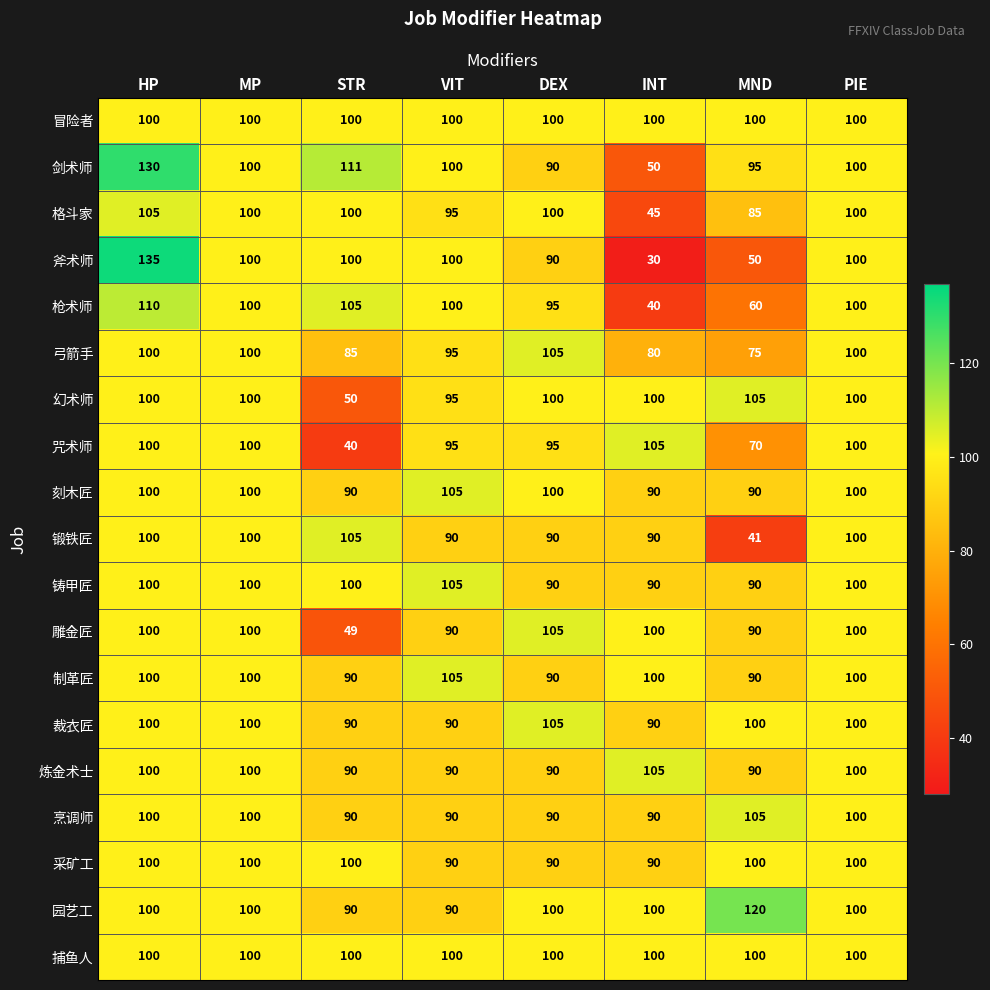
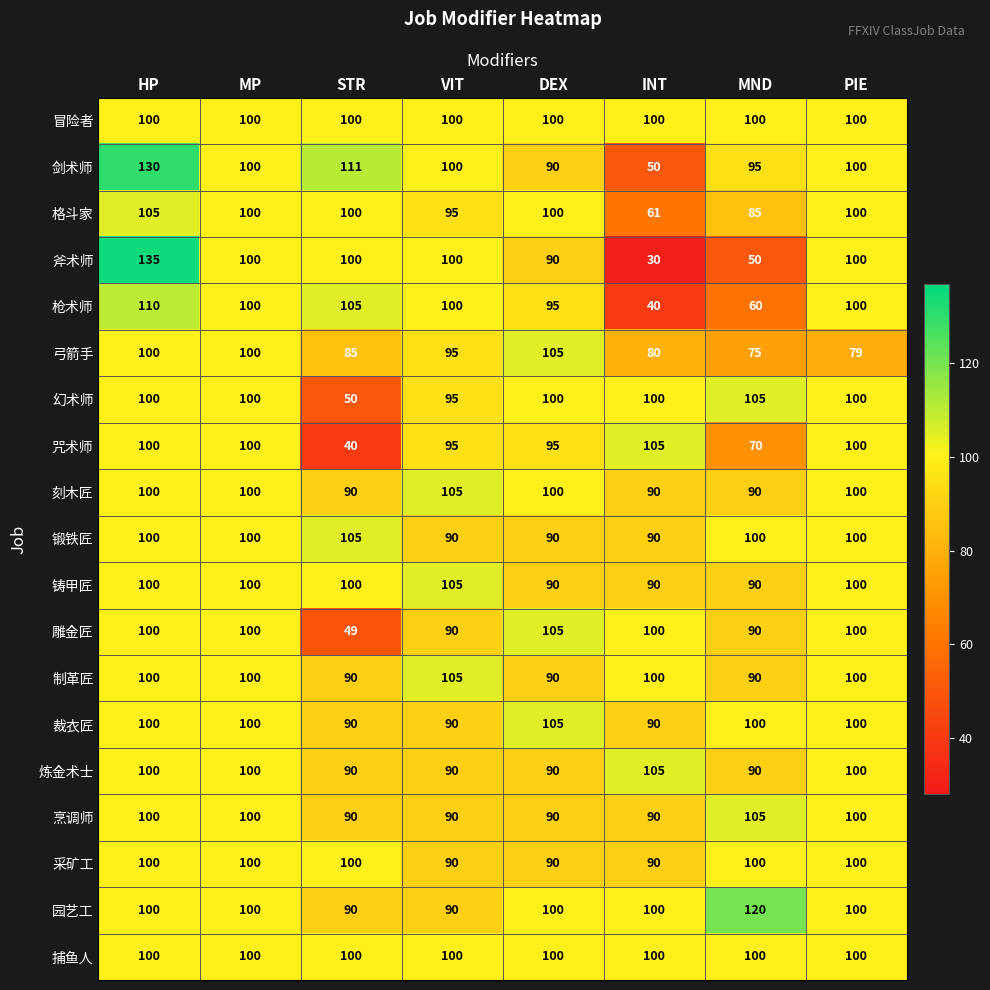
  {
    "冒险者": {
      "HP": 100,
      "MP": 100,
      "STR": 100,
      "VIT": 100,
      "DEX": 100,
      "INT": 100,
      "MND": 100,
      "PIE": 100
    },
    "剑术师": {
      "HP": 130,
      "MP": 100,
      "STR": 111,
      "VIT": 100,
      "DEX": 90,
      "INT": 50,
      "MND": 95,
      "PIE": 100
    },
    "格斗家": {
      "HP": 105,
      "MP": 100,
      "STR": 100,
      "VIT": 95,
      "DEX": 100,
-     "INT": 45,
+     "INT": 61,
      "MND": 85,
      "PIE": 100
    },
    "斧术师": {
      "HP": 135,
      "MP": 100,
      "STR": 100,
      "VIT": 100,
      "DEX": 90,
      "INT": 30,
      "MND": 50,
      "PIE": 100
    },
    "枪术师": {
      "HP": 110,
      "MP": 100,
      "STR": 105,
      "VIT": 100,
      "DEX": 95,
      "INT": 40,
      "MND": 60,
      "PIE": 100
    },
    "弓箭手": {
      "HP": 100,
      "MP": 100,
      "STR": 85,
      "VIT": 95,
      "DEX": 105,
      "INT": 80,
      "MND": 75,
-     "PIE": 100
+     "PIE": 79
    },
    "幻术师": {
      "HP": 100,
      "MP": 100,
      "STR": 50,
      "VIT": 95,
      "DEX": 100,
      "INT": 100,
      "MND": 105,
      "PIE": 100
    },
    "咒术师": {
      "HP": 100,
      "MP": 100,
      "STR": 40,
      "VIT": 95,
      "DEX": 95,
      "INT": 105,
      "MND": 70,
      "PIE": 100
    },
    "刻木匠": {
      "HP": 100,
      "MP": 100,
      "STR": 90,
      "VIT": 105,
      "DEX": 100,
      "INT": 90,
      "MND": 90,
      "PIE": 100
    },
    "锻铁匠": {
      "HP": 100,
      "MP": 100,
      "STR": 105,
      "VIT": 90,
      "DEX": 90,
      "INT": 90,
-     "MND": 41,
+     "MND": 100,
      "PIE": 100
    },
    "铸甲匠": {
      "HP": 100,
      "MP": 100,
      "STR": 100,
      "VIT": 105,
      "DEX": 90,
      "INT": 90,
      "MND": 90,
      "PIE": 100
    },
    "雕金匠": {
      "HP": 100,
      "MP": 100,
      "STR": 49,
      "VIT": 90,
      "DEX": 105,
      "INT": 100,
      "MND": 90,
      "PIE": 100
    },
    "制革匠": {
      "HP": 100,
      "MP": 100,
      "STR": 90,
      "VIT": 105,
      "DEX": 90,
      "INT": 100,
      "MND": 90,
      "PIE": 100
    },
    "裁衣匠": {
      "HP": 100,
      "MP": 100,
      "STR": 90,
      "VIT": 90,
      "DEX": 105,
      "INT": 90,
      "MND": 100,
      "PIE": 100
    },
    "炼金术士": {
      "HP": 100,
      "MP": 100,
      "STR": 90,
      "VIT": 90,
      "DEX": 90,
      "INT": 105,
      "MND": 90,
      "PIE": 100
    },
    "烹调师": {
      "HP": 100,
      "MP": 100,
      "STR": 90,
      "VIT": 90,
      "DEX": 90,
      "INT": 90,
      "MND": 105,
      "PIE": 100
    },
    "采矿工": {
      "HP": 100,
      "MP": 100,
      "STR": 100,
      "VIT": 90,
      "DEX": 90,
      "INT": 90,
      "MND": 100,
      "PIE": 100
    },
    "园艺工": {
      "HP": 100,
      "MP": 100,
      "STR": 90,
      "VIT": 90,
      "DEX": 100,
      "INT": 100,
      "MND": 120,
      "PIE": 100
    },
    "捕鱼人": {
      "HP": 100,
      "MP": 100,
      "STR": 100,
      "VIT": 100,
      "DEX": 100,
      "INT": 100,
      "MND": 100,
      "PIE": 100
    }
  }
